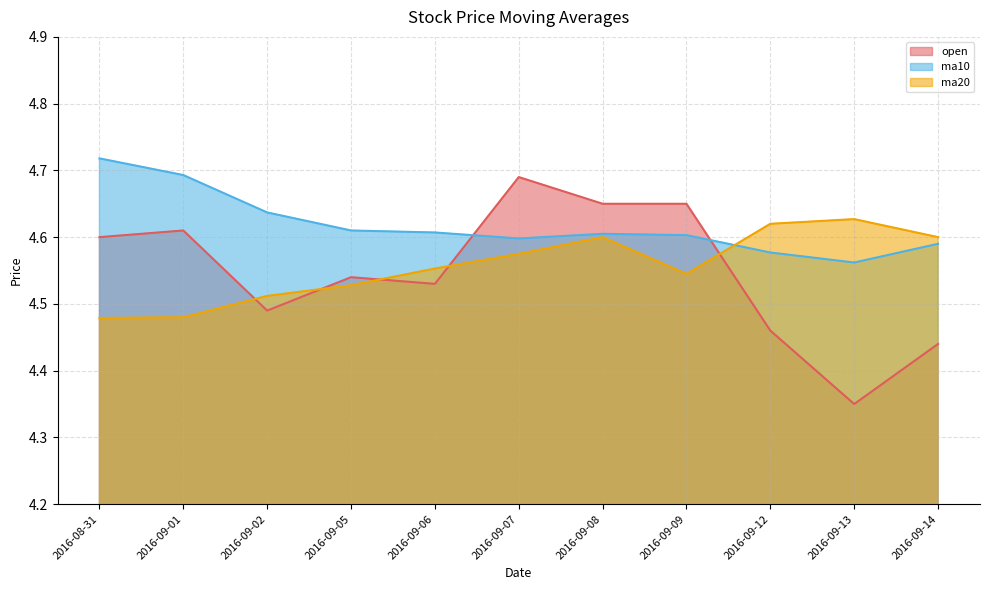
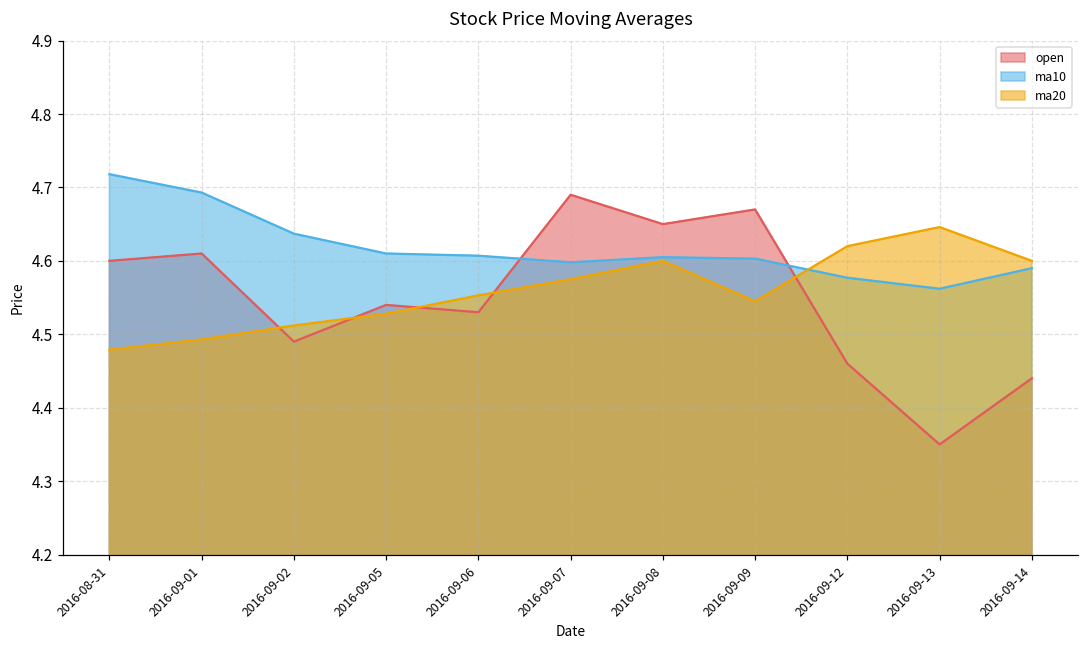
  {
    "open": {
      "2016-08-31": 4.60,
      "2016-09-01": 4.61,
      "2016-09-02": 4.49,
      "2016-09-05": 4.54,
      "2016-09-06": 4.53,
      "2016-09-07": 4.69,
      "2016-09-08": 4.65,
-     "2016-09-09": 4.65,
+     "2016-09-09": 4.67,
      "2016-09-12": 4.46,
      "2016-09-13": 4.35,
      "2016-09-14": 4.44
    },
    "ma10": {
      "2016-08-31": 4.72,
      "2016-09-01": 4.69,
      "2016-09-02": 4.64,
      "2016-09-05": 4.61,
      "2016-09-06": 4.61,
      "2016-09-07": 4.60,
      "2016-09-08": 4.61,
      "2016-09-09": 4.60,
      "2016-09-12": 4.58,
      "2016-09-13": 4.56,
      "2016-09-14": 4.59
    },
    "ma20": {
      "2016-08-31": 4.48,
-     "2016-09-01": 4.48,
+     "2016-09-01": 4.49,
      "2016-09-02": 4.51,
      "2016-09-05": 4.53,
      "2016-09-06": 4.55,
      "2016-09-07": 4.58,
      "2016-09-08": 4.60,
      "2016-09-09": 4.55,
      "2016-09-12": 4.62,
-     "2016-09-13": 4.63,
+     "2016-09-13": 4.65,
      "2016-09-14": 4.60
    }
  }
